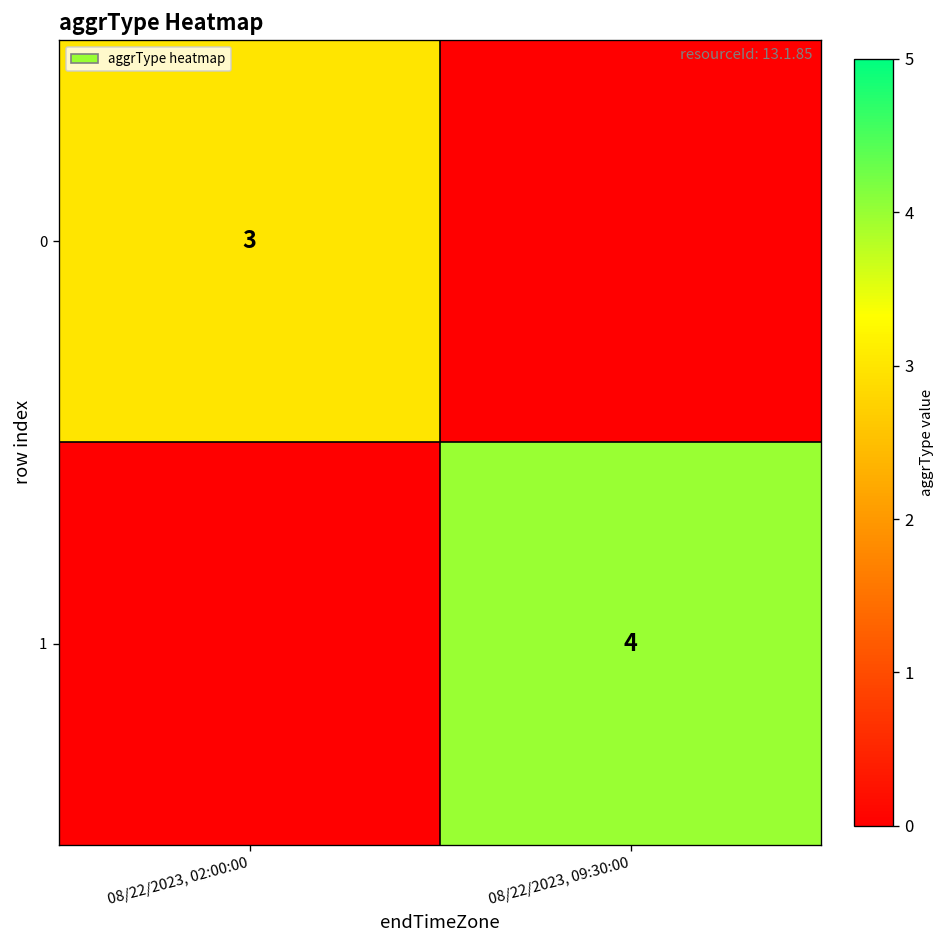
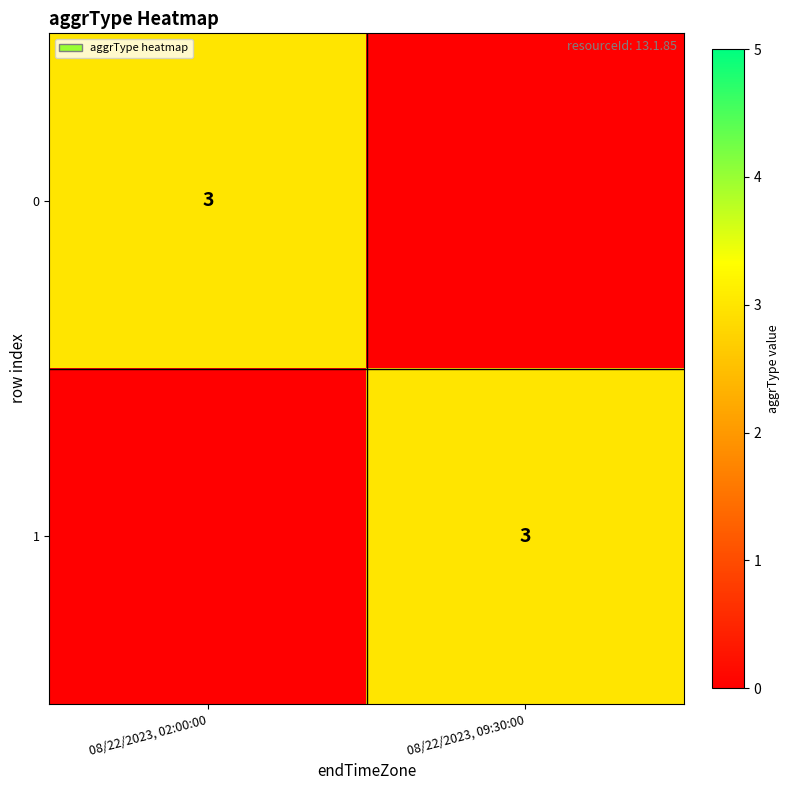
  {
    "0": {
      "08/22/2023, 02:00:00": 3
    },
    "1": {
-     "08/22/2023, 09:30:00": 4
+     "08/22/2023, 09:30:00": 3
    }
  }
